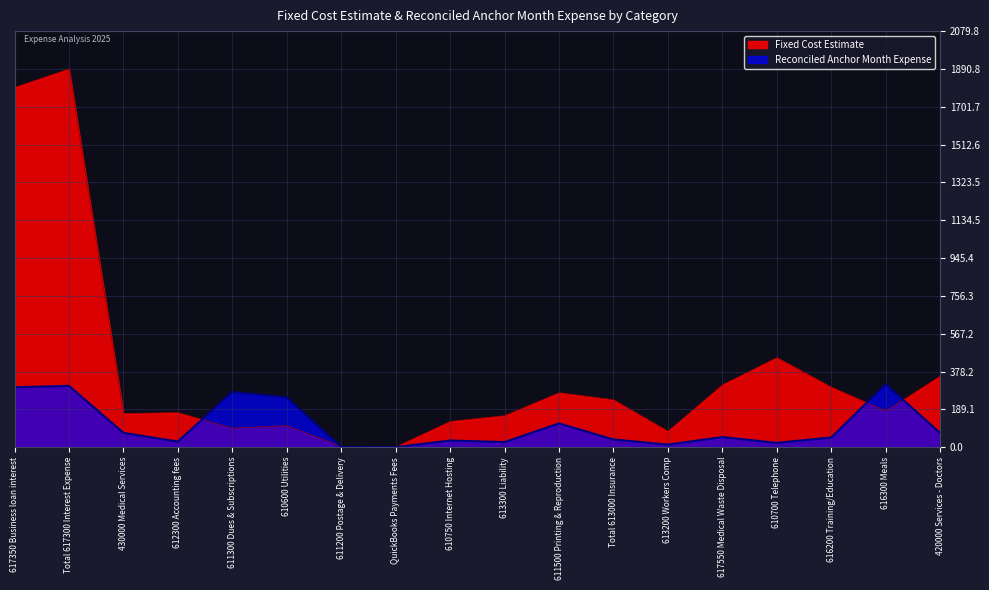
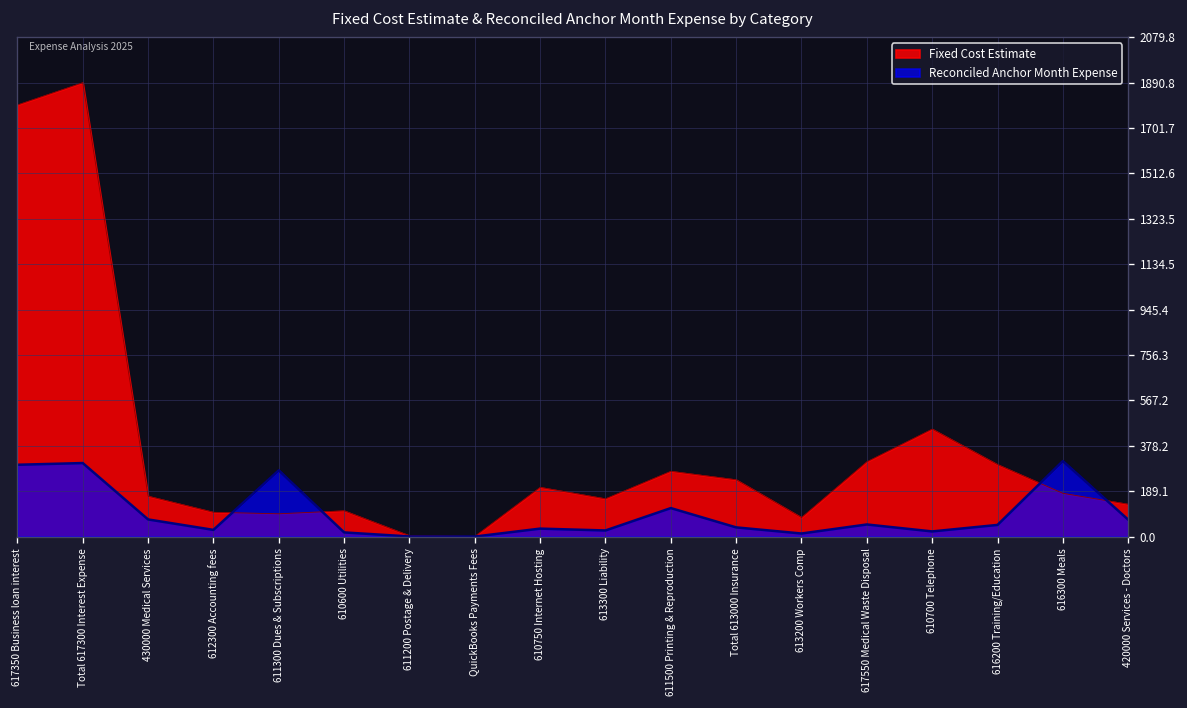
  {
    "Fixed Cost Estimate": {
      "617350 Business loan interest": 1800,
      "430000 Medical Services": 170,
-     "612300 Accounting fees": 170,
+     "612300 Accounting fees": 100,
      "611300 Dues & Subscriptions": 90,
      "610600 Utilities": 110,
-     "610750 Internet Hosting": 130,
+     "610750 Internet Hosting": 200,
      "613300 Liability": 160,
      "611500 Printing & Reproduction": 270,
      "Total 613000 Insurance": 240,
      "613200 Workers Comp": 80,
      "617550 Medical Waste Disposal": 310,
      "610700 Telephone": 450,
      "616200 Training/Education": 300,
      "616300 Meals": 180,
-     "420000 Services - Doctors": 360
+     "420000 Services - Doctors": 130
    },
    "Reconciled Anchor Month Expense": {
      "617350 Business loan interest": 300,
      "Total 617300 Interest Expense": 310,
      "430000 Medical Services": 70,
      "612300 Accounting fees": 30,
      "611300 Dues & Subscriptions": 280,
-     "610600 Utilities": 250,
+     "610600 Utilities": 20,
      "610750 Internet Hosting": 30,
      "613300 Liability": 30,
      "611500 Printing & Reproduction": 120,
      "Total 613000 Insurance": 40,
      "613200 Workers Comp": 10,
      "617550 Medical Waste Disposal": 50,
      "610700 Telephone": 20,
      "616200 Training/Education": 50,
      "616300 Meals": 310,
      "420000 Services - Doctors": 70
    }
  }
